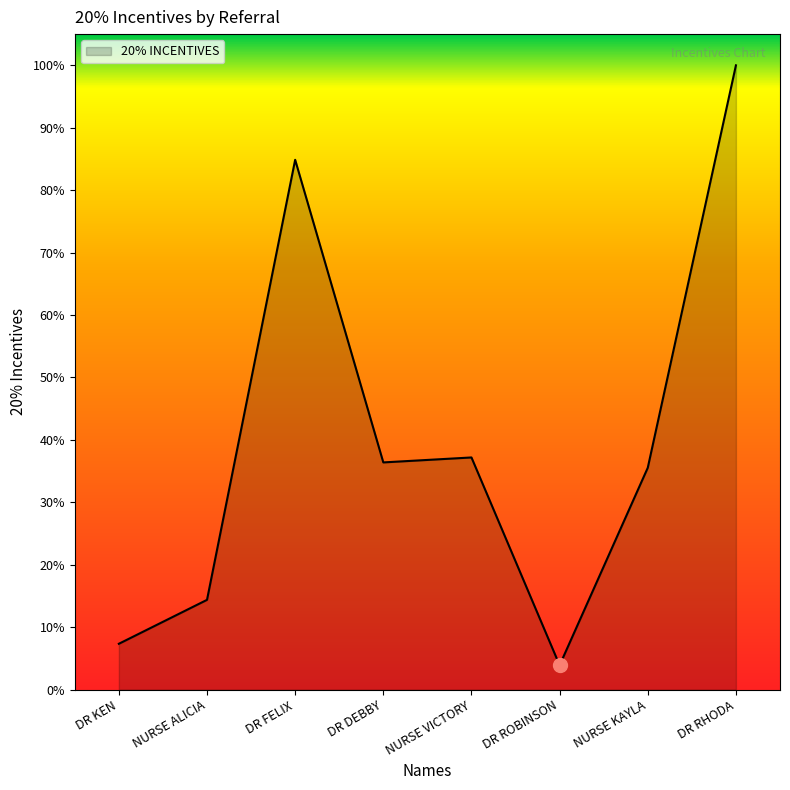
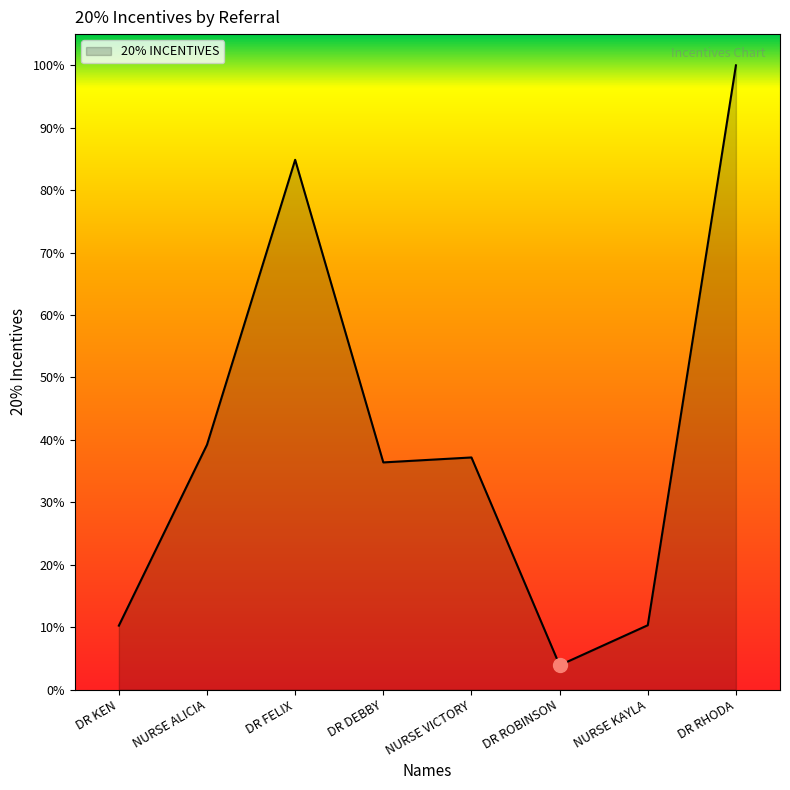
  {
    "20% INCENTIVES": {
-     "DR KEN": "7%",
-     "NURSE ALICIA": "14%",
+     "DR KEN": "10%",
+     "NURSE ALICIA": "39%",
      "DR FELIX": "85%",
      "DR DEBBY": "36%",
      "NURSE VICTORY": "37%",
-     "NURSE KAYLA": "36%",
+     "NURSE KAYLA": "10%",
      "DR RHODA": "100%"
    }
  }
